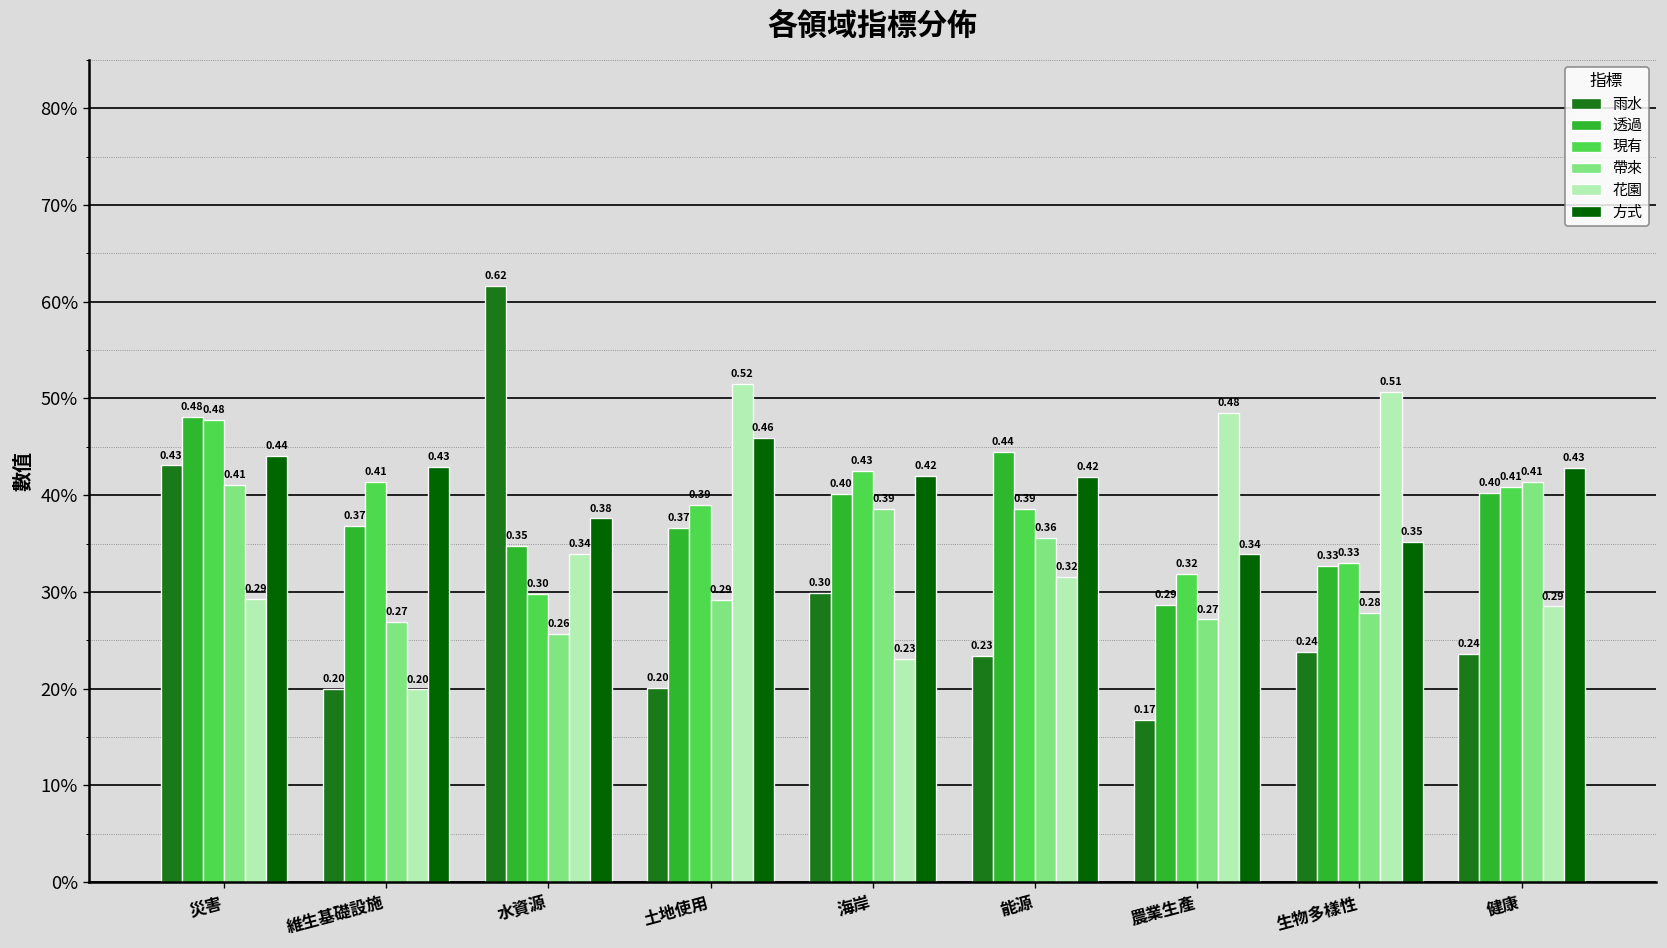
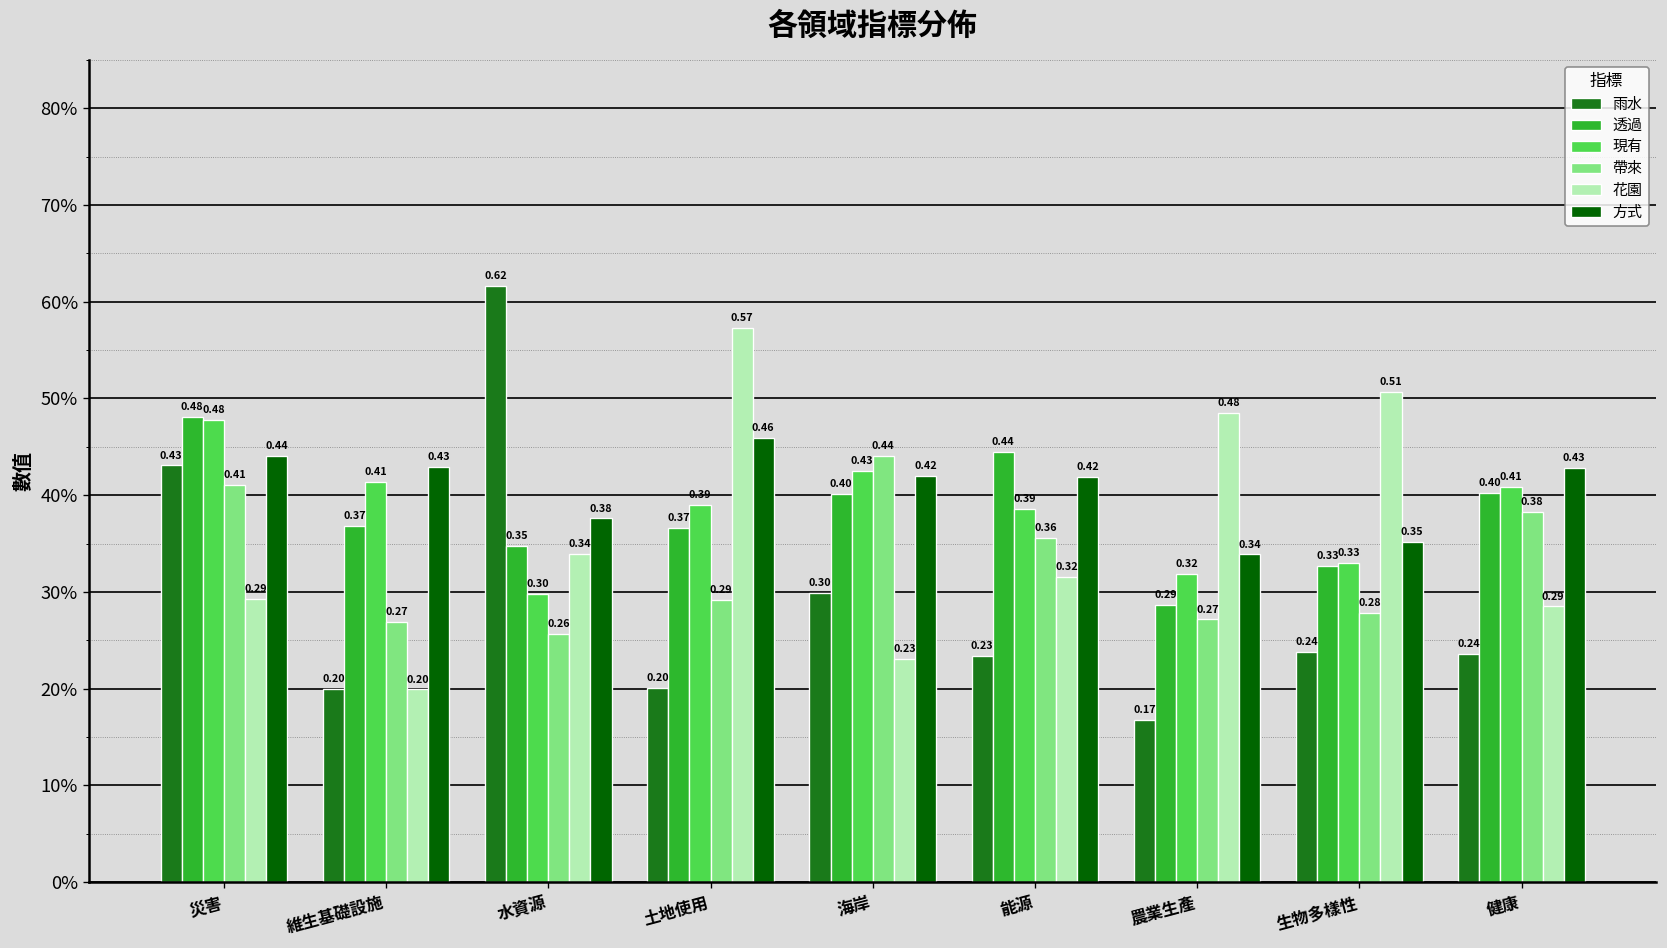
  {
    "帶來": {
      "災害": 0.41,
      "維生基礎設施": 0.27,
      "水資源": 0.26,
      "土地使用": 0.29,
-     "海岸": 0.39,
+     "海岸": 0.44,
      "能源": 0.36,
      "農業生產": 0.27,
      "生物多樣性": 0.28,
-     "健康": 0.41
+     "健康": 0.38
    },
    "花園": {
      "災害": 0.29,
      "維生基礎設施": 0.20,
      "水資源": 0.34,
-     "土地使用": 0.52,
+     "土地使用": 0.57,
      "海岸": 0.23,
      "能源": 0.32,
      "農業生產": 0.48,
      "生物多樣性": 0.51,
      "健康": 0.29
    }
  }
